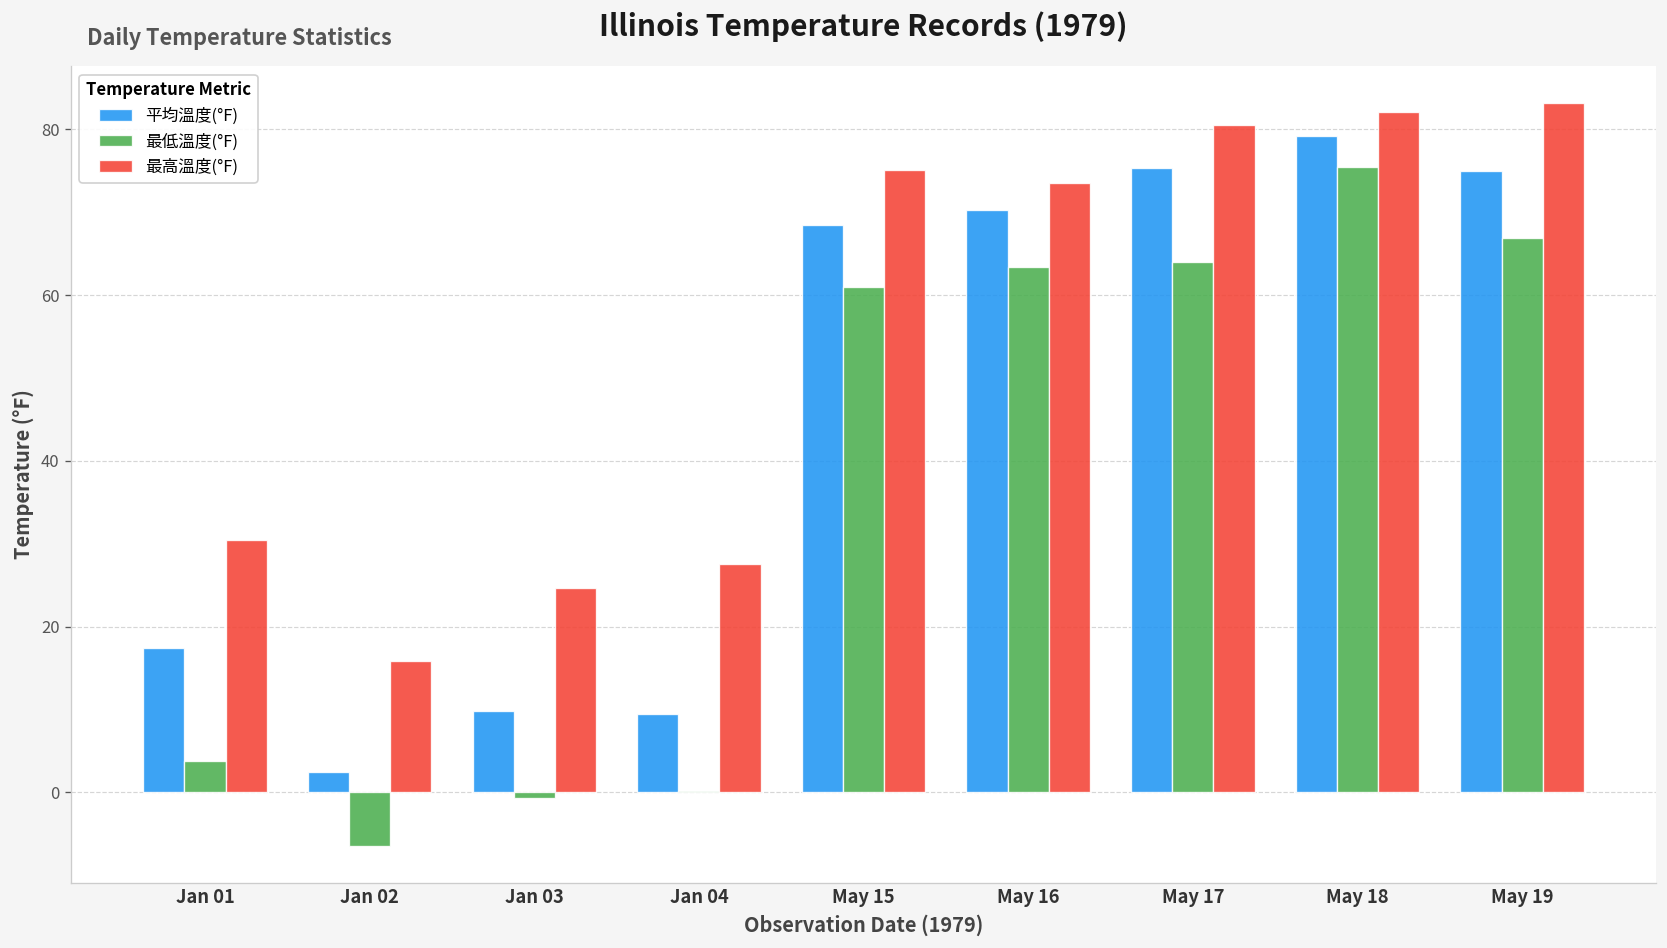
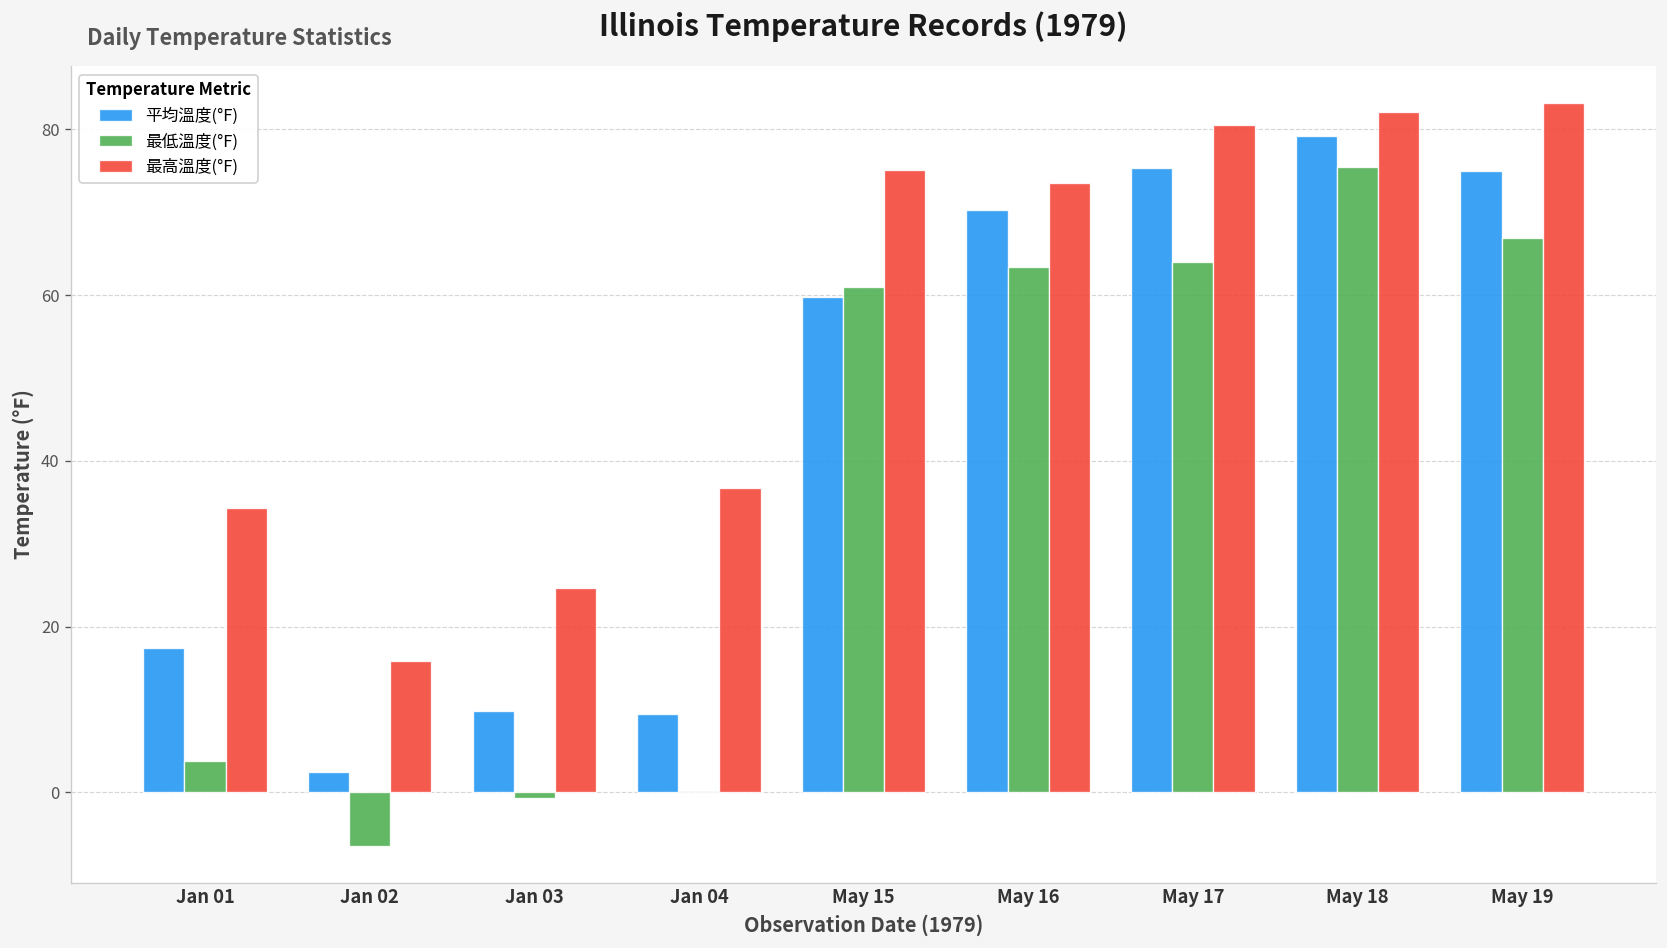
  {
    "平均溫度(°F)": {
      "Jan 01": 17,
      "Jan 02": 2,
      "Jan 03": 10,
      "Jan 04": 10,
-     "May 15": 68,
+     "May 15": 60,
      "May 16": 70,
      "May 17": 75,
      "May 18": 79,
      "May 19": 75
    },
    "最低溫度(°F)": {
      "Jan 01": 4,
      "Jan 02": -6,
      "Jan 03": -1,
      "May 15": 61,
      "May 16": 63,
      "May 17": 64,
      "May 18": 76,
      "May 19": 67
    },
    "最高溫度(°F)": {
-     "Jan 01": 31,
+     "Jan 01": 34,
      "Jan 02": 16,
      "Jan 03": 25,
-     "Jan 04": 28,
+     "Jan 04": 37,
      "May 15": 75,
      "May 16": 74,
      "May 17": 81,
      "May 18": 82,
      "May 19": 83
    }
  }
